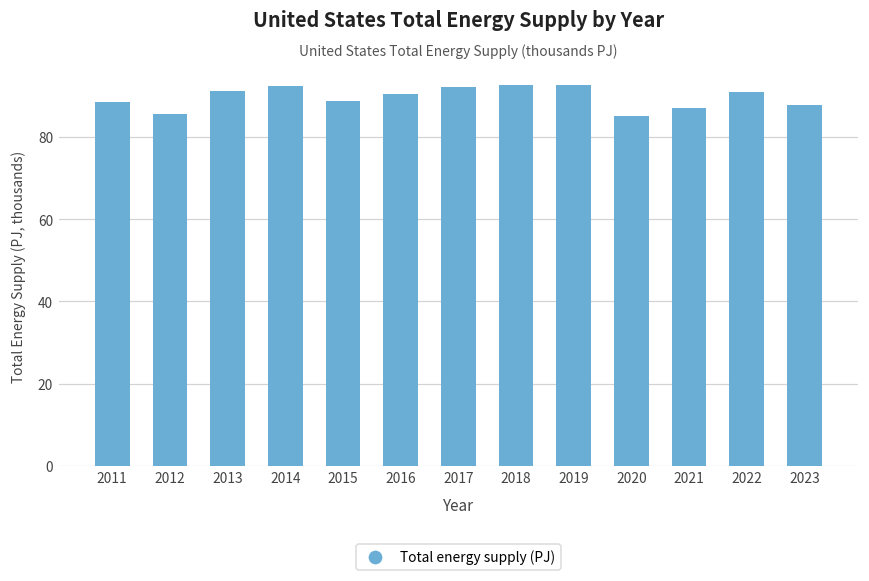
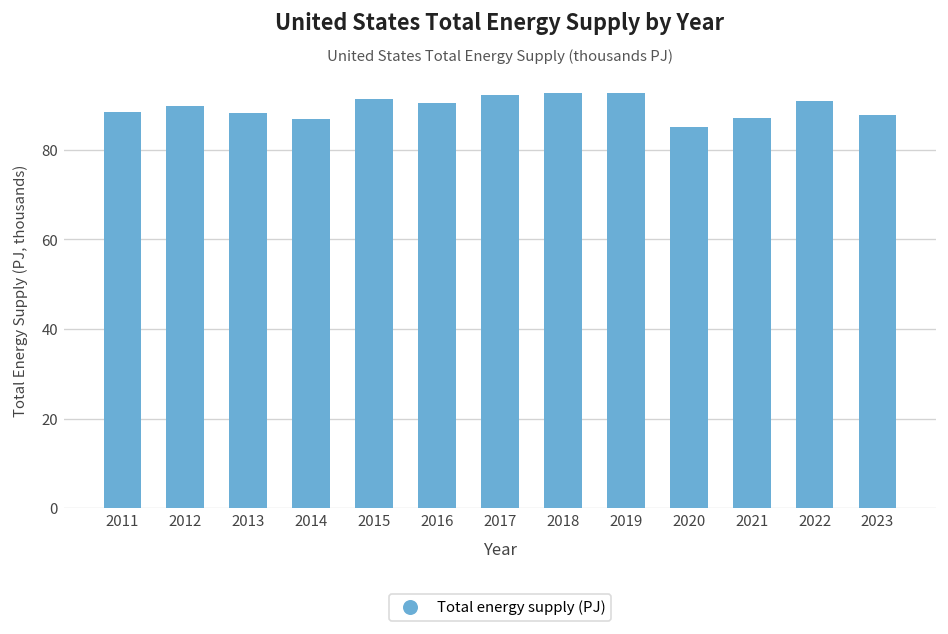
  {
    "2011": 89,
-   "2012": 86,
-   "2013": 91,
-   "2014": 92,
-   "2015": 89,
+   "2012": 90,
+   "2013": 88,
+   "2014": 87,
+   "2015": 91,
    "2016": 90,
    "2017": 92,
    "2018": 93,
    "2019": 93,
    "2020": 85,
    "2021": 87,
    "2022": 91,
    "2023": 88
  }
